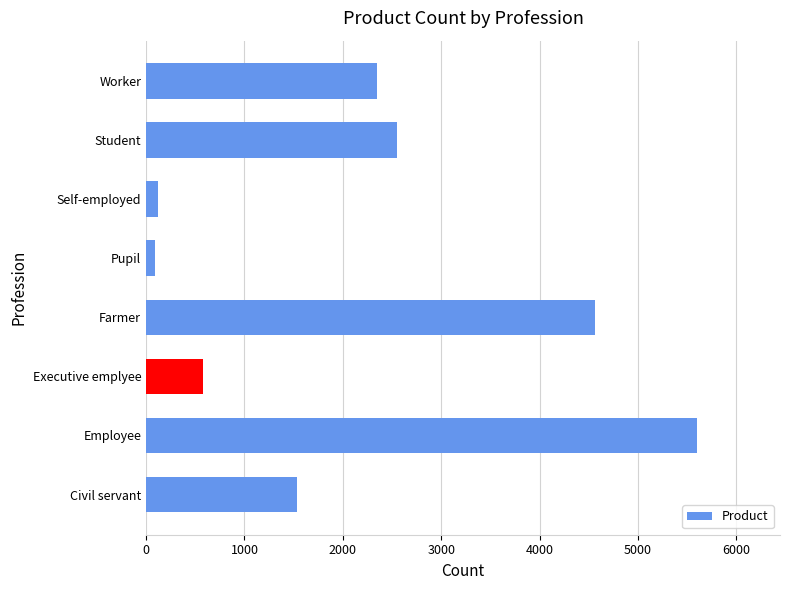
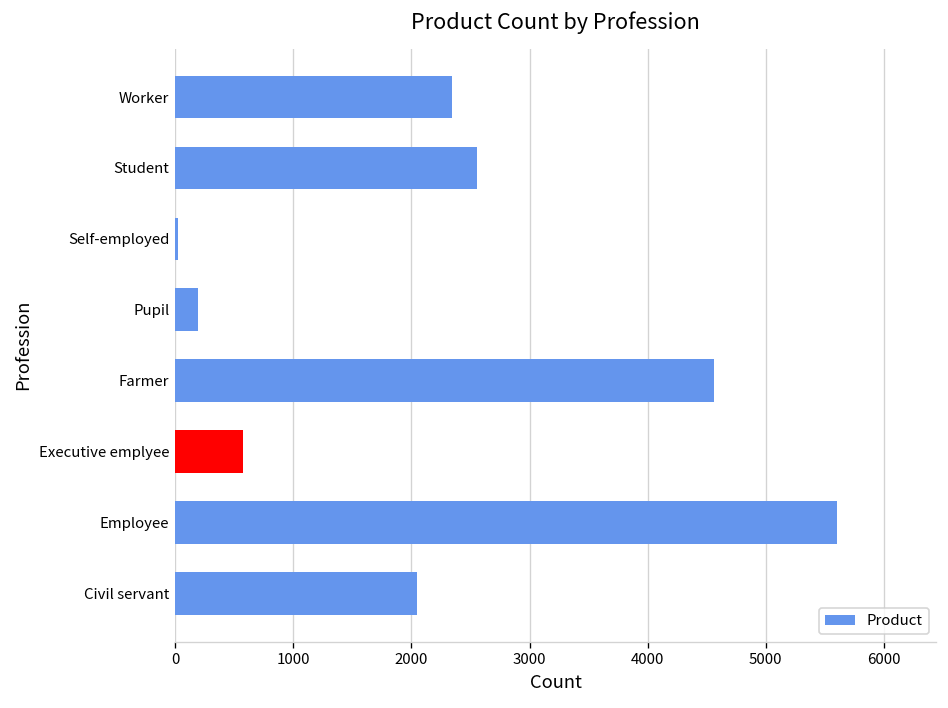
  {
    "Worker": 2300,
    "Student": 2600,
-   "Self-employed": 100,
-   "Pupil": 100,
+   "Self-employed": 0,
+   "Pupil": 200,
    "Farmer": 4600,
    "Executive emplyee": 600,
    "Employee": 5600,
-   "Civil servant": 1500
+   "Civil servant": 2000
  }
